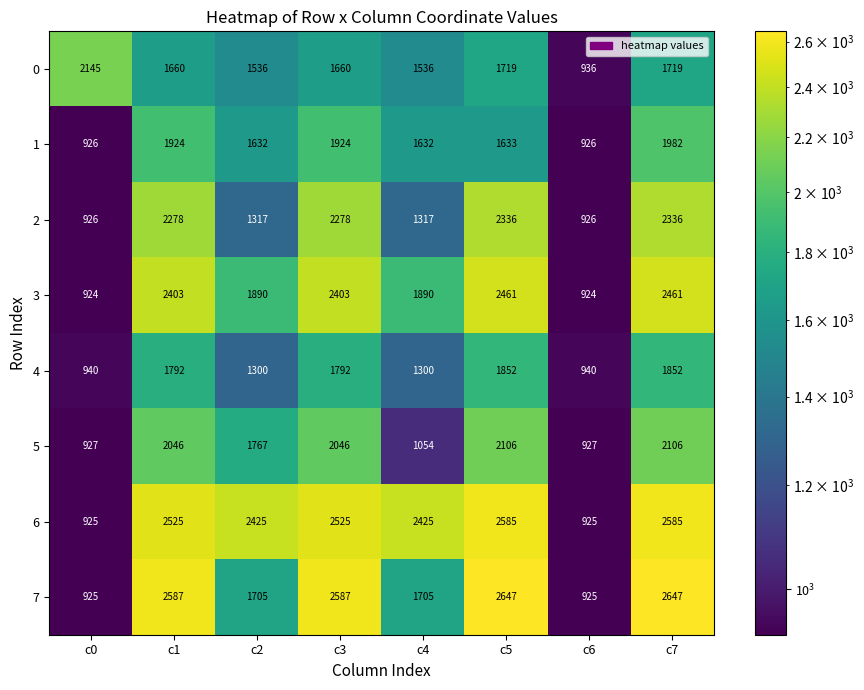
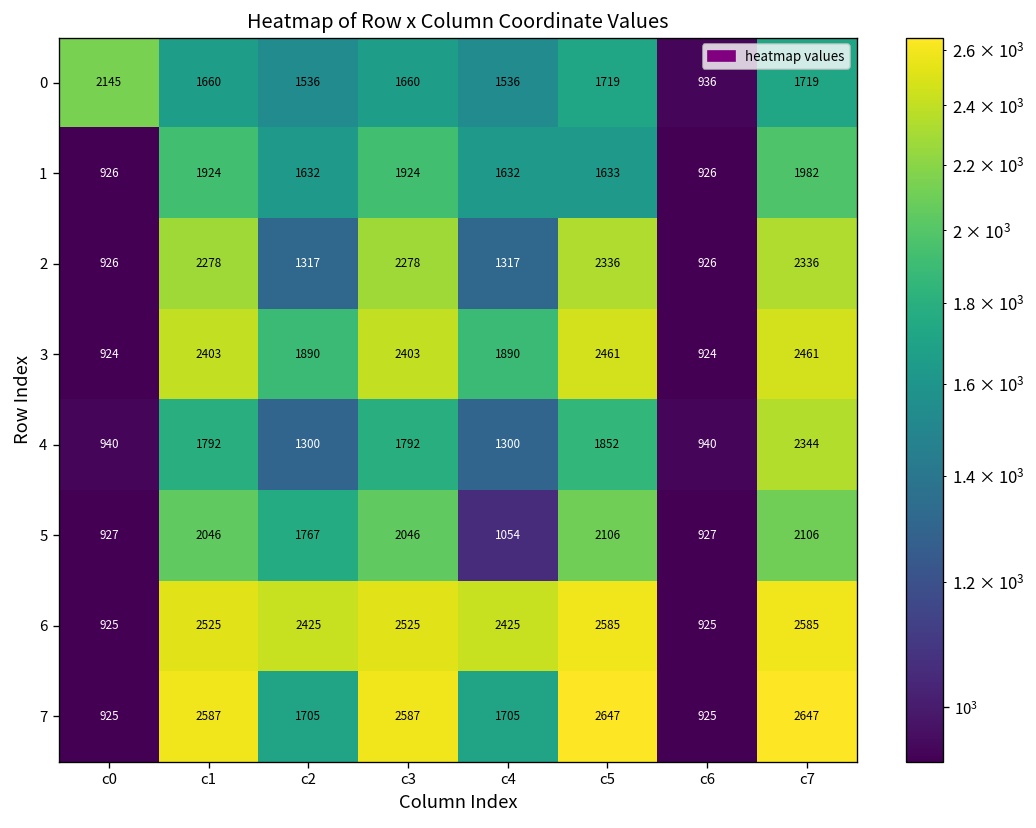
  {
    "0": {
      "c0": 2145,
      "c1": 1660,
      "c2": 1536,
      "c3": 1660,
      "c4": 1536,
      "c5": 1719,
      "c6": 936,
      "c7": 1719
    },
    "1": {
      "c0": 926,
      "c1": 1924,
      "c2": 1632,
      "c3": 1924,
      "c4": 1632,
      "c5": 1633,
      "c6": 926,
      "c7": 1982
    },
    "2": {
      "c0": 926,
      "c1": 2278,
      "c2": 1317,
      "c3": 2278,
      "c4": 1317,
      "c5": 2336,
      "c6": 926,
      "c7": 2336
    },
    "3": {
      "c0": 924,
      "c1": 2403,
      "c2": 1890,
      "c3": 2403,
      "c4": 1890,
      "c5": 2461,
      "c6": 924,
      "c7": 2461
    },
    "4": {
      "c0": 940,
      "c1": 1792,
      "c2": 1300,
      "c3": 1792,
      "c4": 1300,
      "c5": 1852,
      "c6": 940,
-     "c7": 1852
+     "c7": 2344
    },
    "5": {
      "c0": 927,
      "c1": 2046,
      "c2": 1767,
      "c3": 2046,
      "c4": 1054,
      "c5": 2106,
      "c6": 927,
      "c7": 2106
    },
    "6": {
      "c0": 925,
      "c1": 2525,
      "c2": 2425,
      "c3": 2525,
      "c4": 2425,
      "c5": 2585,
      "c6": 925,
      "c7": 2585
    },
    "7": {
      "c0": 925,
      "c1": 2587,
      "c2": 1705,
      "c3": 2587,
      "c4": 1705,
      "c5": 2647,
      "c6": 925,
      "c7": 2647
    }
  }
